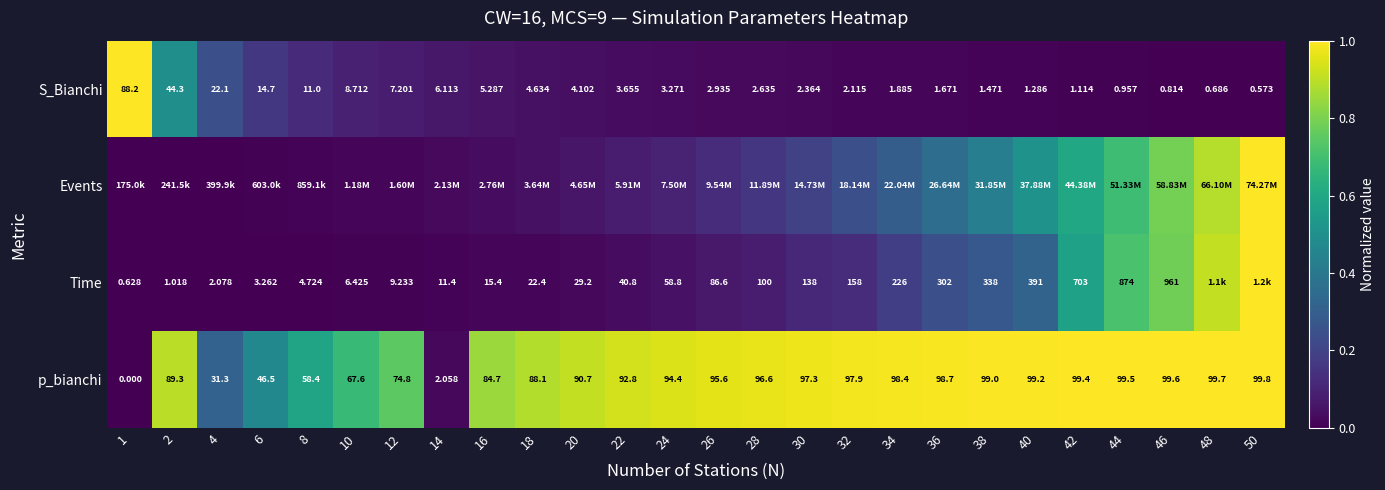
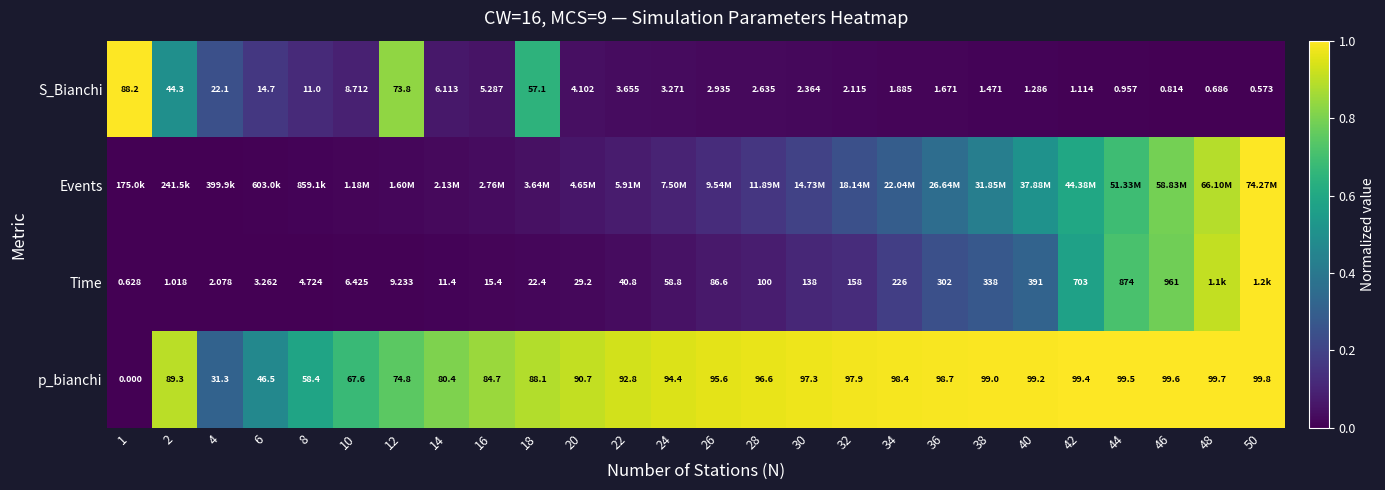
  {
    "S_Bianchi": {
      "1": "88.2",
      "2": "44.3",
      "4": "22.1",
      "6": "14.7",
      "8": "11.0",
      "10": "8.712",
-     "12": "7.201",
+     "12": "73.8",
      "14": "6.113",
      "16": "5.287",
-     "18": "4.634",
+     "18": "57.1",
      "20": "4.102",
      "22": "3.655",
      "24": "3.271",
      "26": "2.935",
      "28": "2.635",
      "30": "2.364",
      "32": "2.115",
      "34": "1.885",
      "36": "1.671",
      "38": "1.471",
      "40": "1.286",
      "42": "1.114",
      "44": "0.957",
      "46": "0.814",
      "48": "0.686",
      "50": "0.573"
    },
    "Events": {
      "1": "175.0k",
      "2": "241.5k",
      "4": "399.9k",
      "6": "603.0k",
      "8": "859.1k",
      "10": "1.18M",
      "12": "1.60M",
      "14": "2.13M",
      "16": "2.76M",
      "18": "3.64M",
      "20": "4.65M",
      "22": "5.91M",
      "24": "7.50M",
      "26": "9.54M",
      "28": "11.89M",
      "30": "14.73M",
      "32": "18.14M",
      "34": "22.04M",
      "36": "26.64M",
      "38": "31.85M",
      "40": "37.88M",
      "42": "44.38M",
      "44": "51.33M",
      "46": "58.83M",
      "48": "66.10M",
      "50": "74.27M"
    },
    "Time": {
      "1": "0.628",
      "2": "1.018",
      "4": "2.078",
      "6": "3.262",
      "8": "4.724",
      "10": "6.425",
      "12": "9.233",
      "14": "11.4",
      "16": "15.4",
      "18": "22.4",
      "20": "29.2",
      "22": "40.8",
      "24": "58.8",
      "26": "86.6",
      "28": "100",
      "30": "138",
      "32": "158",
      "34": "226",
      "36": "302",
      "38": "338",
      "40": "391",
      "42": "703",
      "44": "874",
      "46": "961",
      "48": "1.1k",
      "50": "1.2k"
    },
    "p_bianchi": {
      "1": "0.000",
      "2": "89.3",
      "4": "31.3",
      "6": "46.5",
      "8": "58.4",
      "10": "67.6",
      "12": "74.8",
-     "14": "2.058",
+     "14": "80.4",
      "16": "84.7",
      "18": "88.1",
      "20": "90.7",
      "22": "92.8",
      "24": "94.4",
      "26": "95.6",
      "28": "96.6",
      "30": "97.3",
      "32": "97.9",
      "34": "98.4",
      "36": "98.7",
      "38": "99.0",
      "40": "99.2",
      "42": "99.4",
      "44": "99.5",
      "46": "99.6",
      "48": "99.7",
      "50": "99.8"
    }
  }
